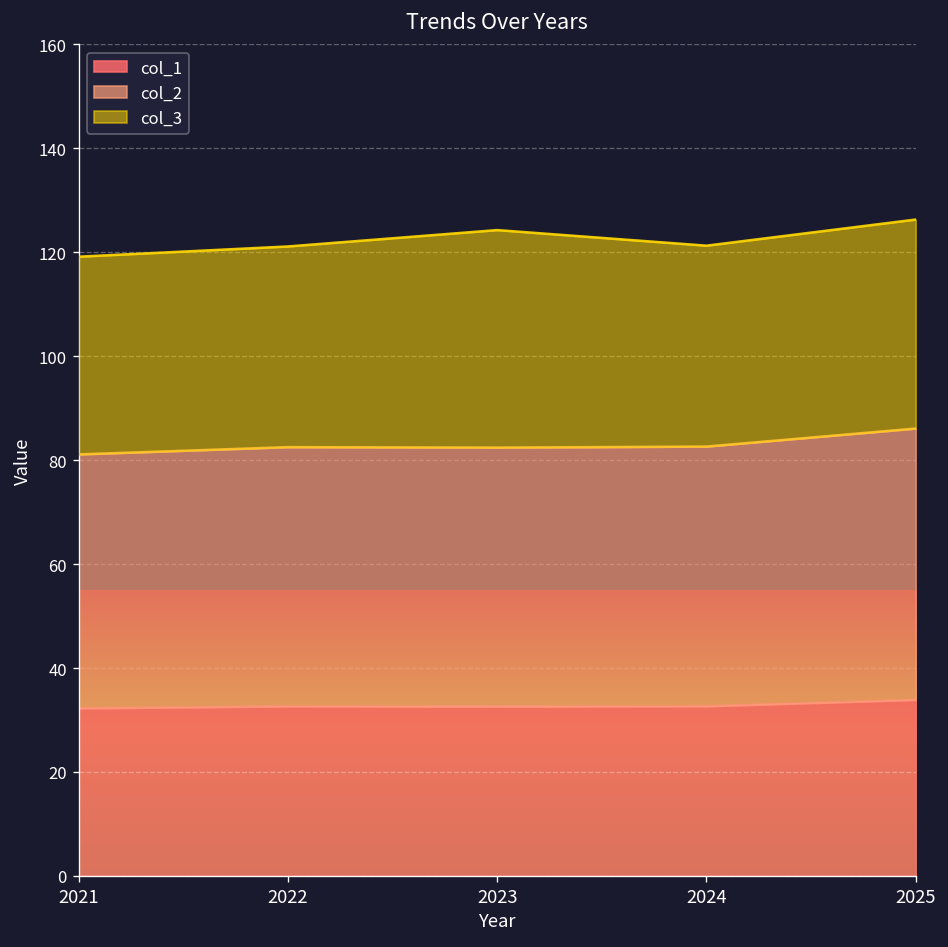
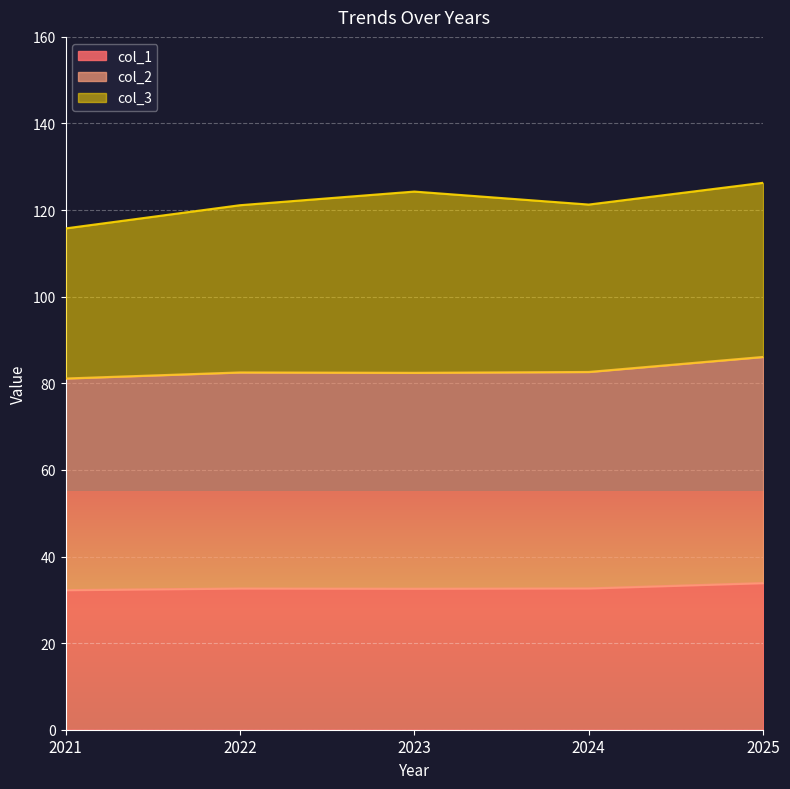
  {
    "col_3": {
-     "2021": 38,
+     "2021": 35,
      "2022": 39,
      "2023": 42,
      "2024": 39,
      "2025": 40
    }
  }
